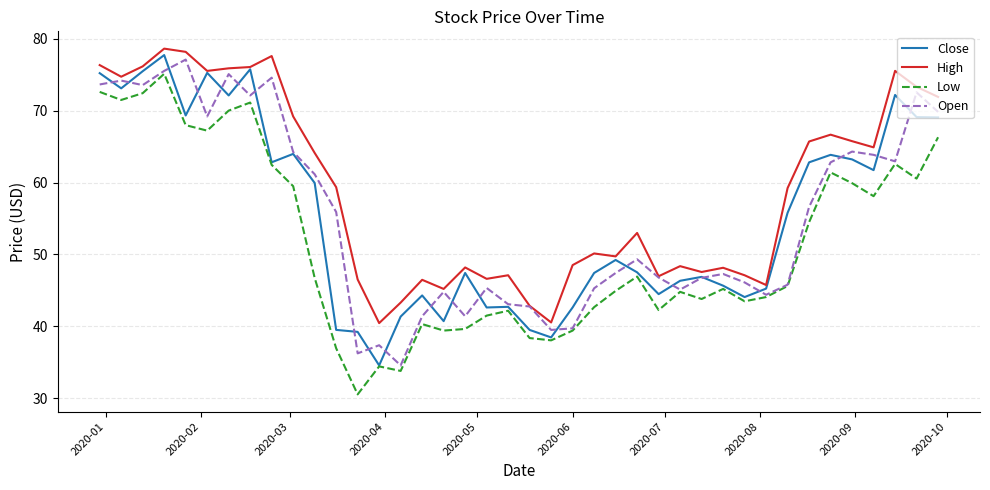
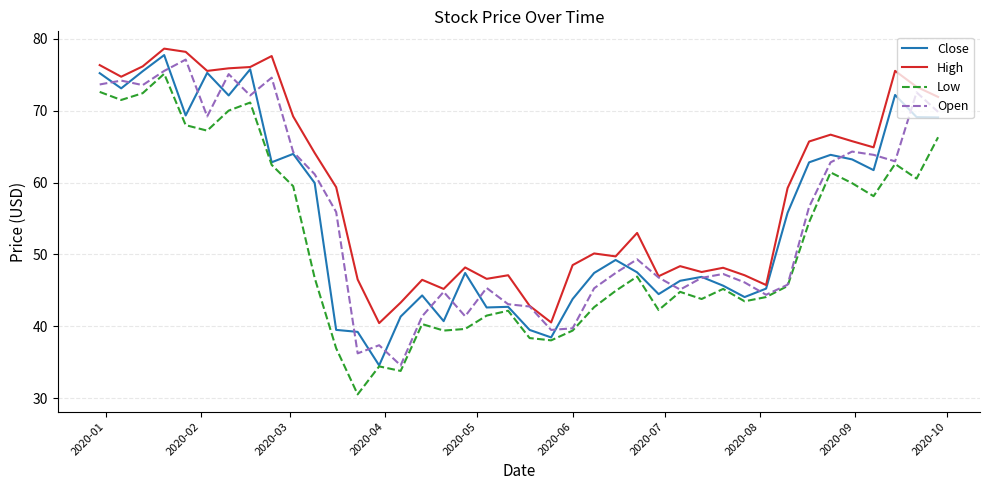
  {
    "Close": {
-     "2020-06": 43
+     "2020-06": 44
    },
    "High": {
      "2020-06": 49
    }
  }
